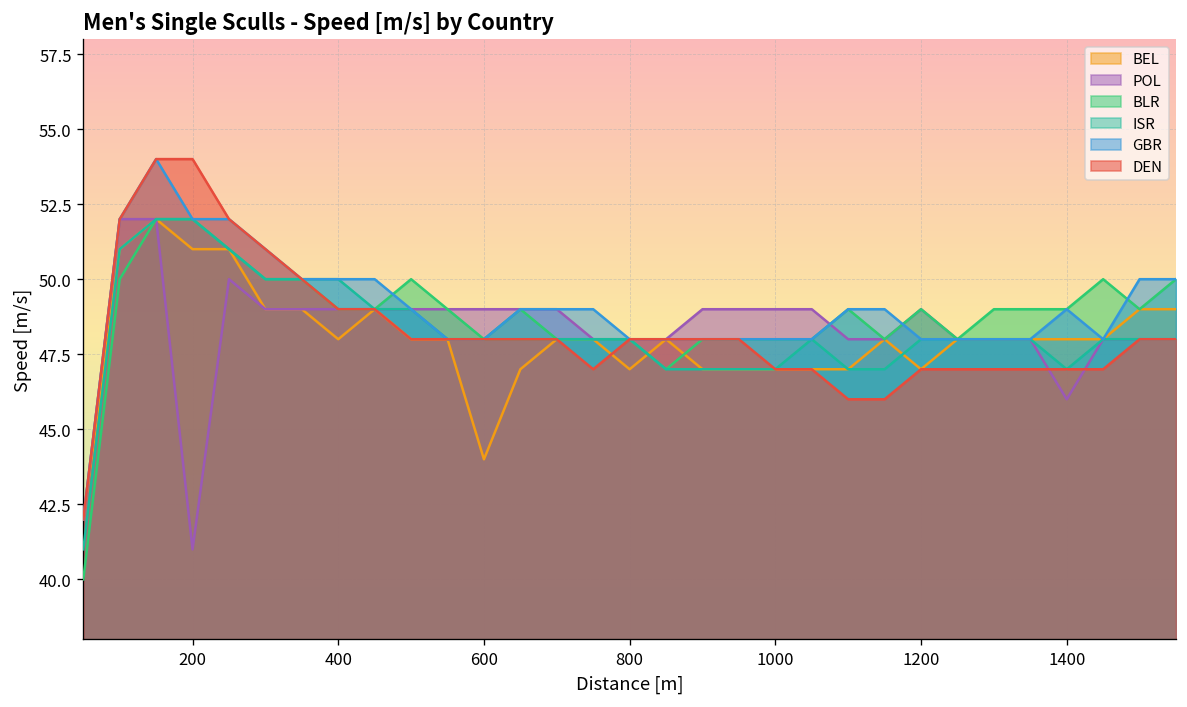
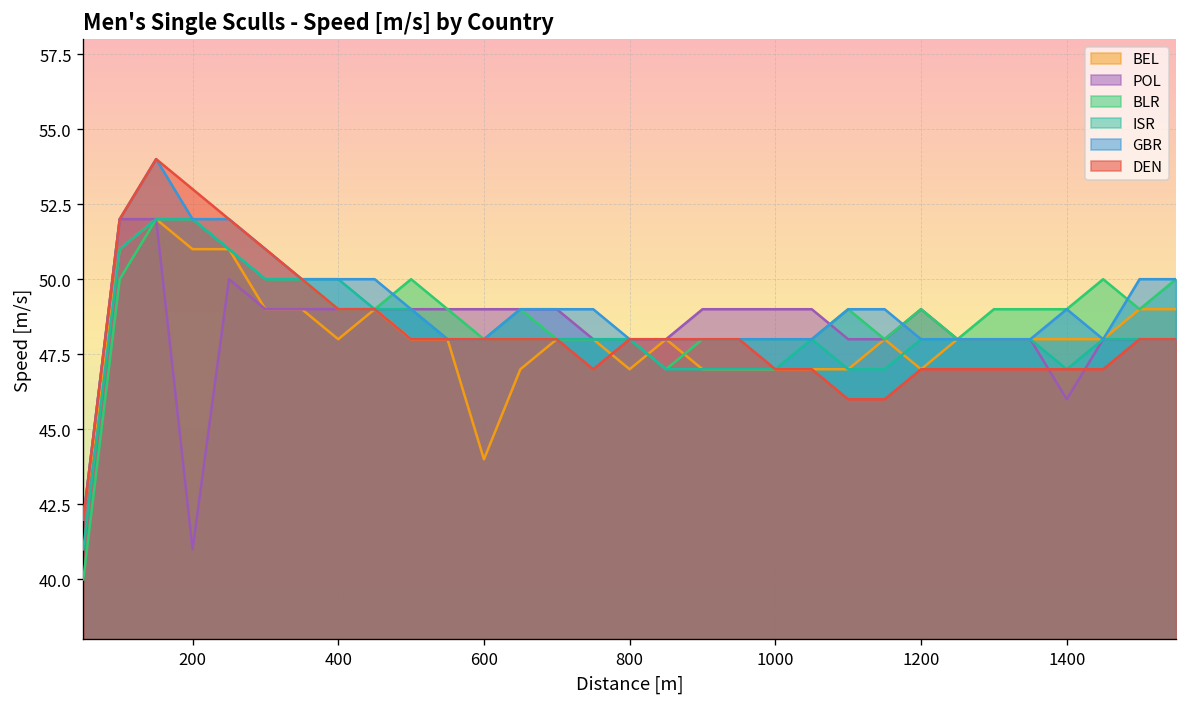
  {
    "BEL": {
      "200": 51,
      "400": 48,
      "600": 44,
      "800": 47,
      "1400": 48
    },
    "POL": {
      "200": 41,
      "600": 49,
      "1000": 49,
      "1400": 46
    },
    "DEN": {
-     "200": 54
+     "200": 53
    }
  }
